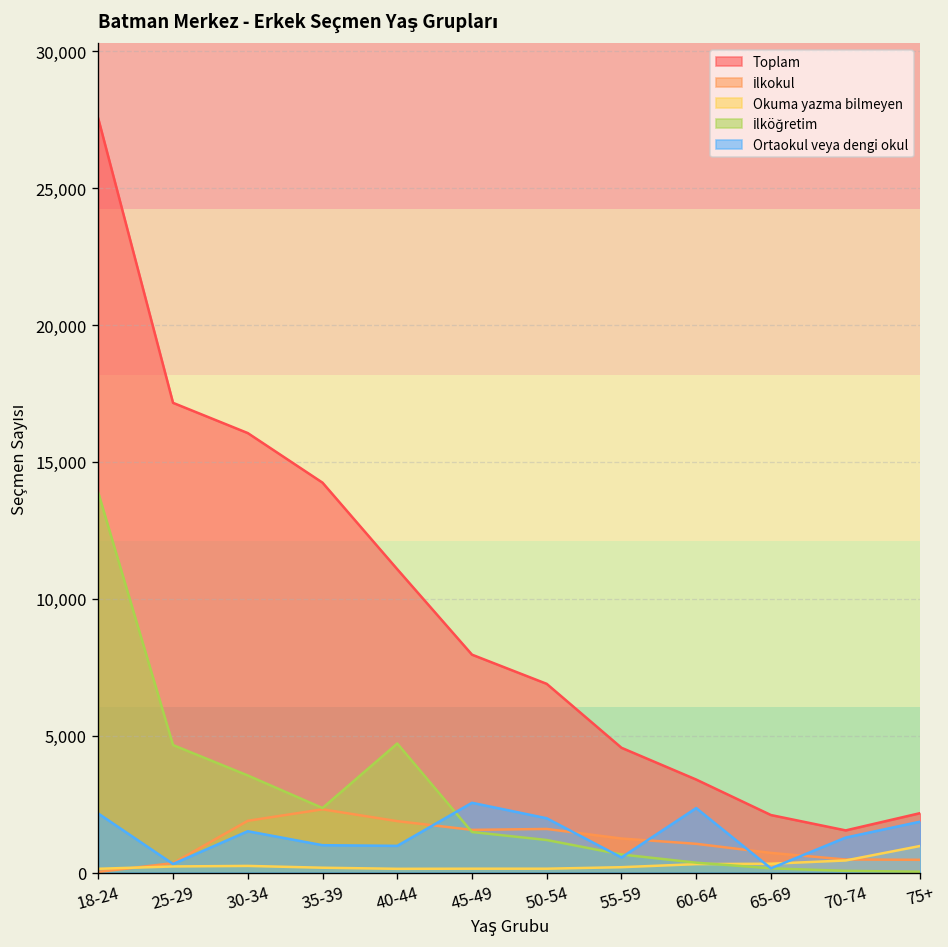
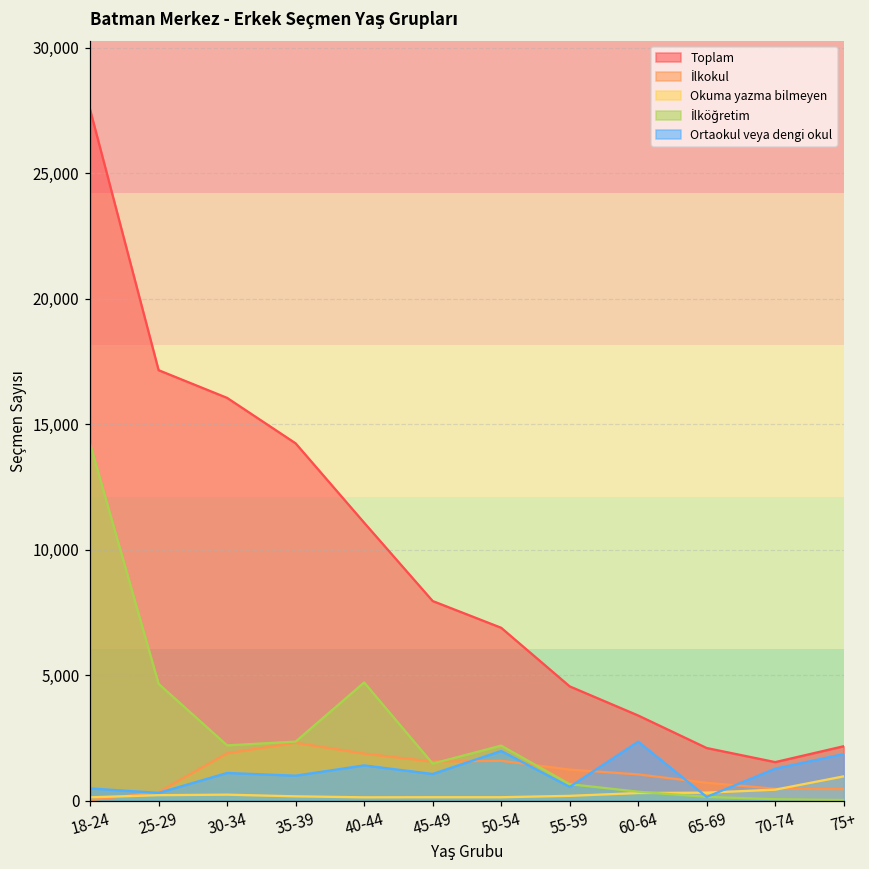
  {
    "İlköğretim": {
-     "18-24": "13,900",
+     "18-24": "14,200",
      "25-29": "4,700",
-     "30-34": "3,500",
+     "30-34": "2,200",
      "40-44": "4,700",
-     "50-54": "1,200",
+     "50-54": "2,200",
      "70-74": "100",
      "75+": "0"
    },
    "Ortaokul veya dengi okul": {
-     "18-24": "2,200",
-     "30-34": "1,500",
+     "18-24": "500",
+     "30-34": "1,100",
      "35-39": "1,000",
-     "40-44": "1,000",
-     "45-49": "2,500",
+     "40-44": "1,400",
+     "45-49": "1,100",
      "50-54": "2,000",
      "60-64": "2,400",
      "70-74": "1,300",
      "75+": "1,900"
    }
  }
